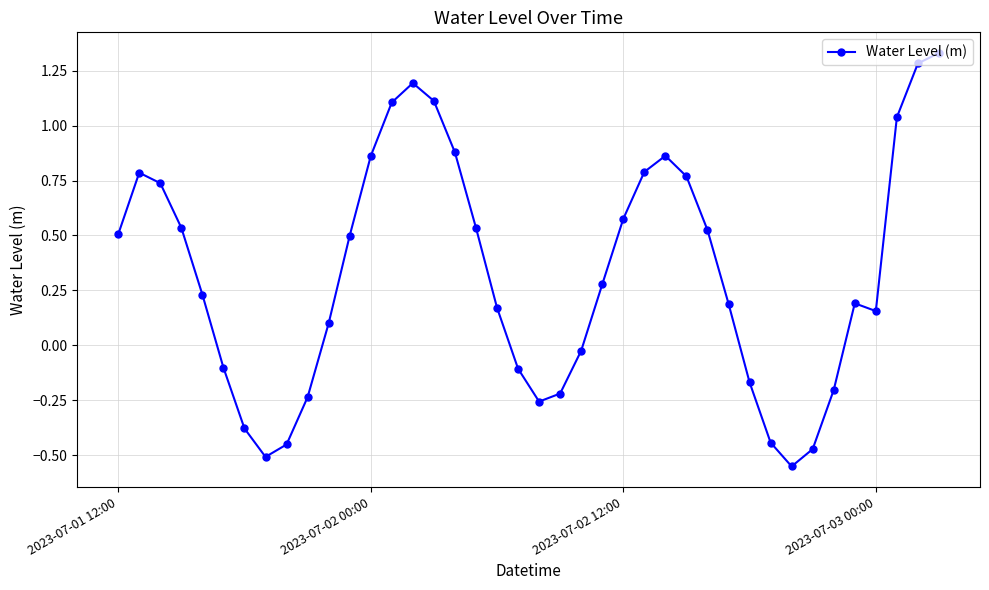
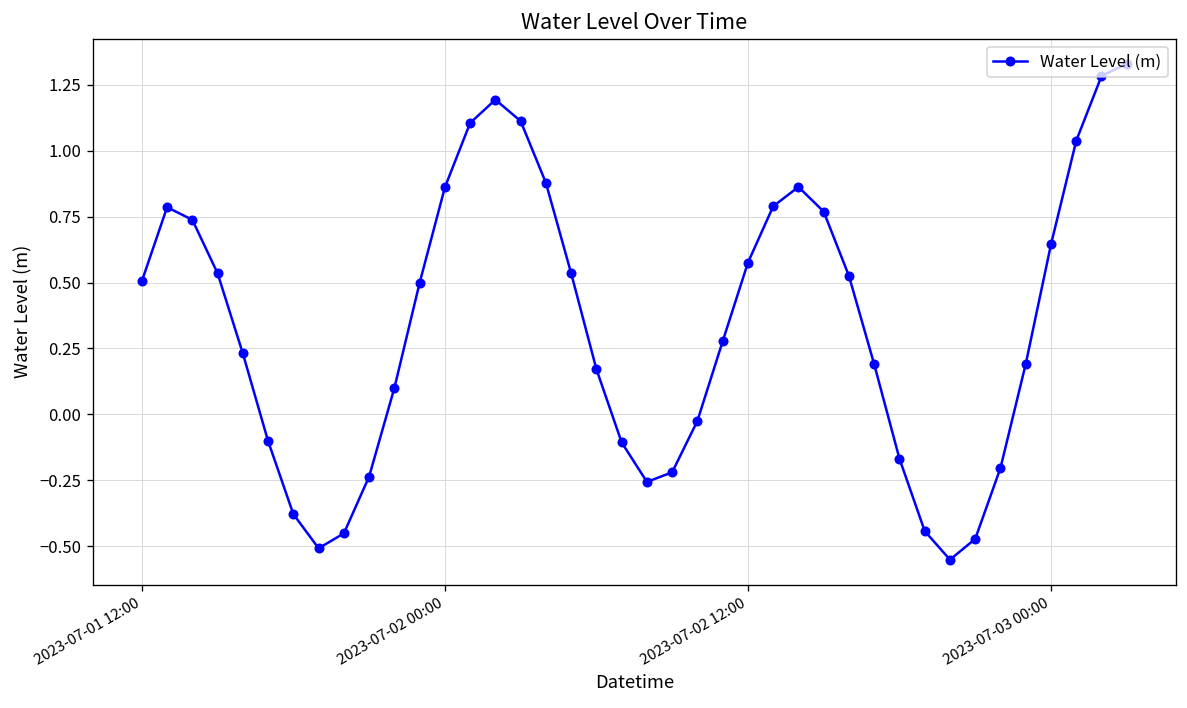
  {
    "2023-07-01 12:00": 0.50,
    "2023-07-02 00:00": 0.86,
    "2023-07-02 12:00": 0.58,
-   "2023-07-03 00:00": 0.16
+   "2023-07-03 00:00": 0.64
  }
